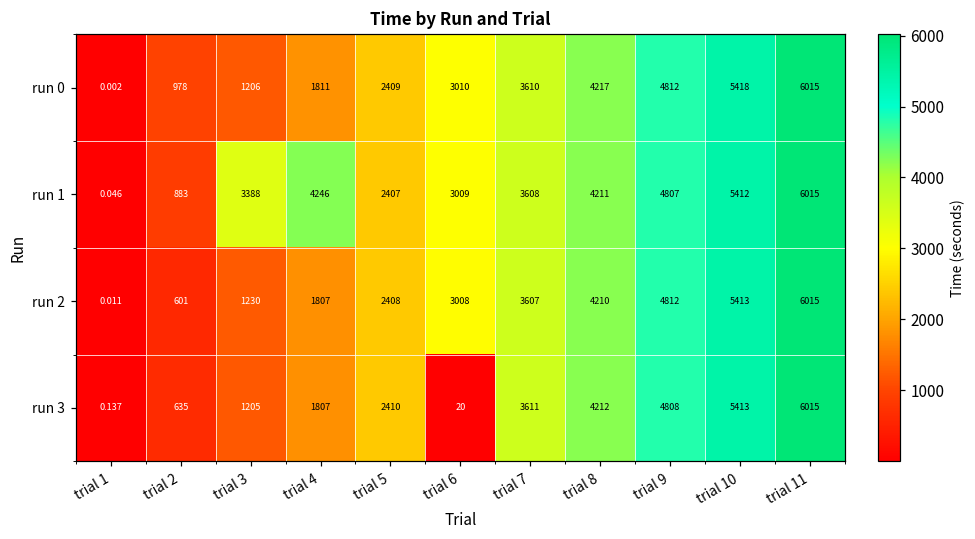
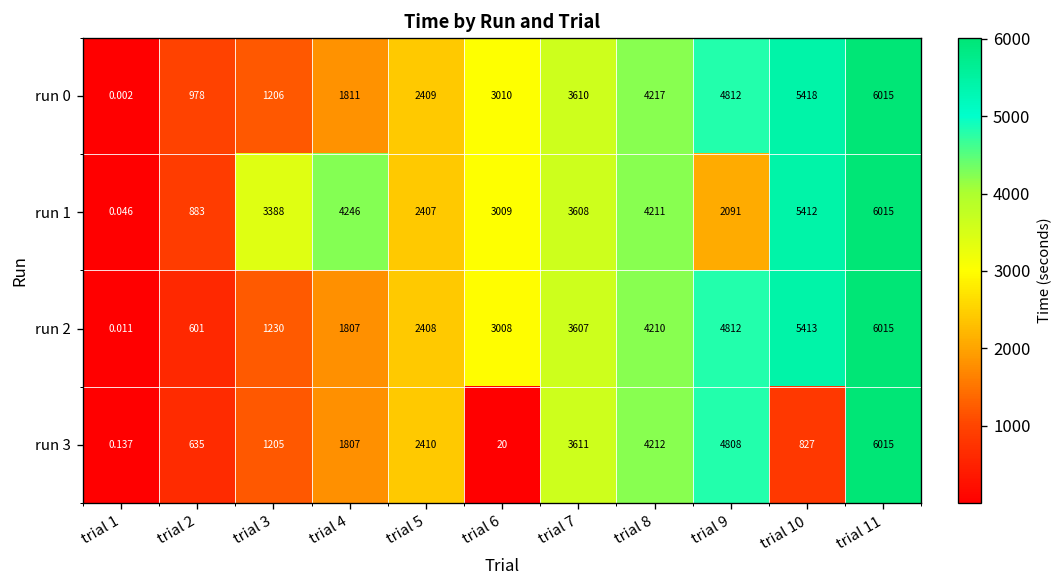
  {
    "run 0": {
      "trial 1": 0.002,
      "trial 2": 978,
      "trial 3": 1206,
      "trial 4": 1811,
      "trial 5": 2409,
      "trial 6": 3010,
      "trial 7": 3610,
      "trial 8": 4217,
      "trial 9": 4812,
      "trial 10": 5418,
      "trial 11": 6015
    },
    "run 1": {
      "trial 1": 0.046,
      "trial 2": 883,
      "trial 3": 3388,
      "trial 4": 4246,
      "trial 5": 2407,
      "trial 6": 3009,
      "trial 7": 3608,
      "trial 8": 4211,
-     "trial 9": 4807,
+     "trial 9": 2091,
      "trial 10": 5412,
      "trial 11": 6015
    },
    "run 2": {
      "trial 1": 0.011,
      "trial 2": 601,
      "trial 3": 1230,
      "trial 4": 1807,
      "trial 5": 2408,
      "trial 6": 3008,
      "trial 7": 3607,
      "trial 8": 4210,
      "trial 9": 4812,
      "trial 10": 5413,
      "trial 11": 6015
    },
    "run 3": {
      "trial 1": 0.137,
      "trial 2": 635,
      "trial 3": 1205,
      "trial 4": 1807,
      "trial 5": 2410,
      "trial 6": 20,
      "trial 7": 3611,
      "trial 8": 4212,
      "trial 9": 4808,
-     "trial 10": 5413,
+     "trial 10": 827,
      "trial 11": 6015
    }
  }
